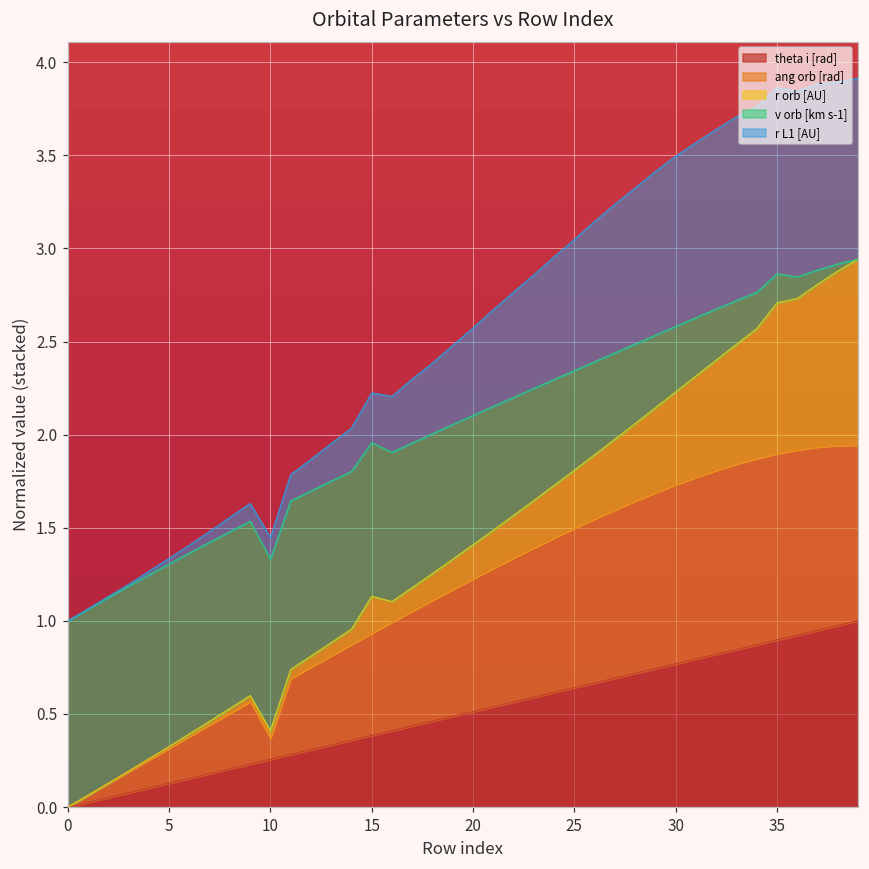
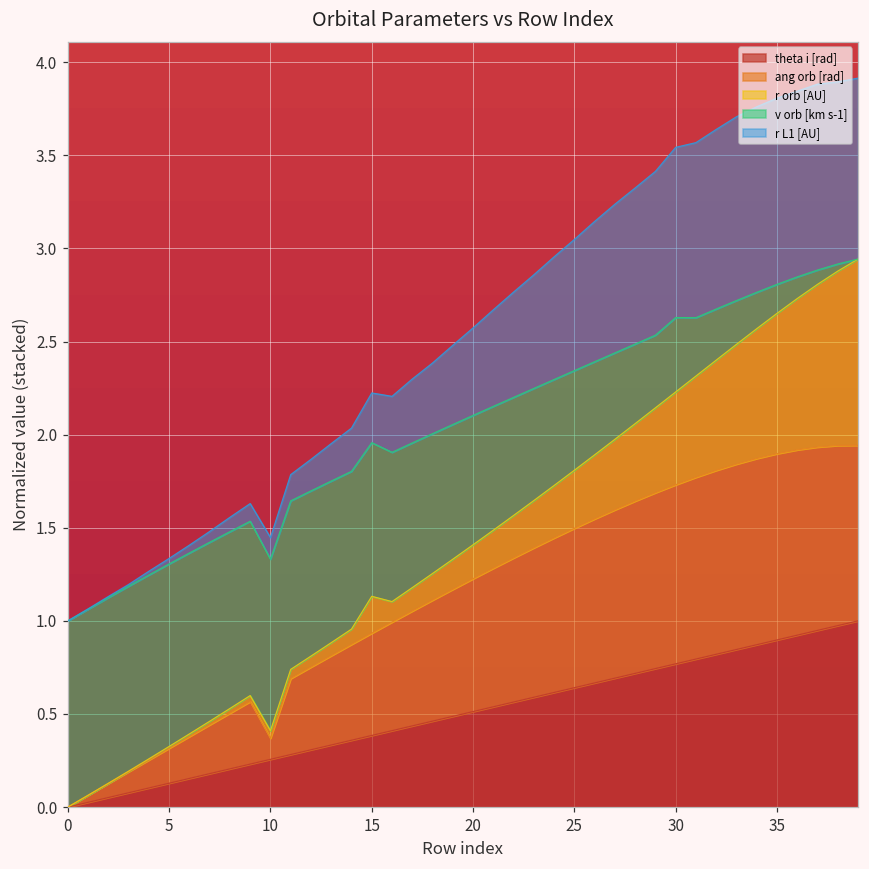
  {
    "theta i [rad]": {
      "5": 0.13,
      "10": 0.26,
      "15": 0.38,
      "20": 0.51,
      "25": 0.64,
      "30": 0.77,
      "35": 0.90
    },
    "ang orb [rad]": {
      "10": 0.11,
      "15": 0.55,
      "20": 0.71,
      "25": 0.86,
      "30": 0.96,
      "35": 1.00
    },
    "r orb [AU]": {
      "10": 0.04,
      "15": 0.20,
      "20": 0.18,
      "25": 0.31,
      "30": 0.50,
-     "35": 0.81
+     "35": 0.75
    },
    "v orb [km s-1]": {
      "5": 0.98,
      "10": 0.92,
      "15": 0.83,
      "20": 0.69,
      "25": 0.53,
-     "30": 0.35,
+     "30": 0.40,
      "35": 0.16
    },
    "r L1 [AU]": {
      "5": 0.03,
      "10": 0.12,
      "15": 0.27,
      "20": 0.47,
      "25": 0.70,
      "30": 0.91
    }
  }
